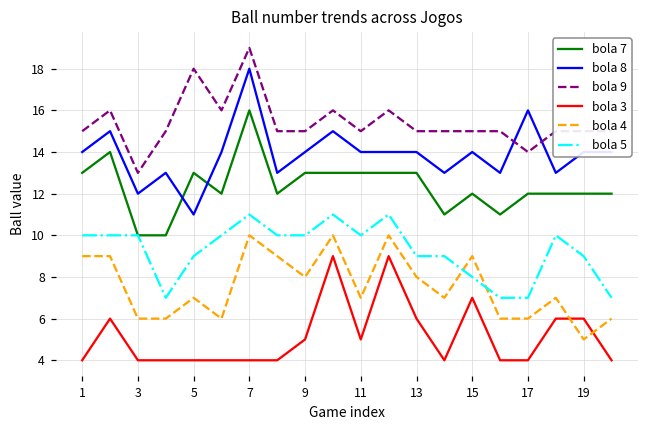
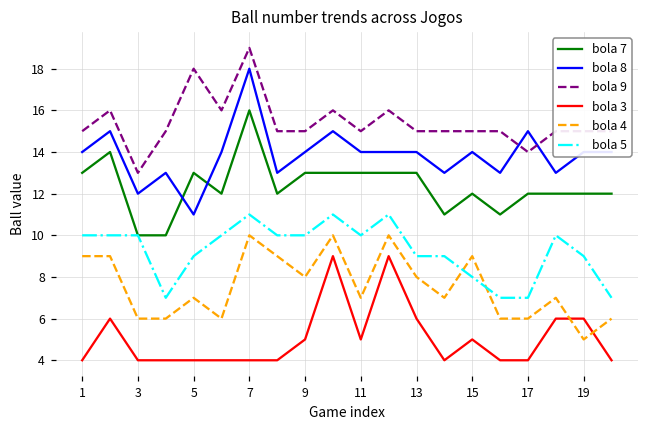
  {
    "bola 7": {
      "1": 13,
      "5": 13,
      "7": 16,
      "9": 13,
      "11": 13,
      "13": 13,
      "15": 12,
      "17": 12,
      "19": 12
    },
    "bola 8": {
      "1": 14,
      "3": 12,
      "5": 11,
      "7": 18,
      "9": 14,
      "11": 14,
      "13": 14,
      "15": 14,
-     "17": 16,
+     "17": 15,
      "19": 14
    },
    "bola 9": {
      "1": 15,
      "3": 13,
      "5": 18,
      "7": 19,
      "9": 15,
      "11": 15,
      "13": 15,
      "15": 15,
      "17": 14
    },
    "bola 3": {
      "1": 4,
      "3": 4,
      "5": 4,
      "7": 4,
      "9": 5,
      "11": 5,
      "13": 6,
-     "15": 7,
+     "15": 5,
      "17": 4,
      "19": 6
    },
    "bola 4": {
      "1": 9,
      "3": 6,
      "5": 7,
      "7": 10,
      "9": 8,
      "11": 7,
      "13": 8,
      "15": 9,
      "17": 6,
      "19": 5
    },
    "bola 5": {
      "1": 10,
      "5": 9,
      "7": 11,
      "9": 10,
      "11": 10,
      "13": 9,
      "15": 8,
      "17": 7,
      "19": 9
    }
  }
